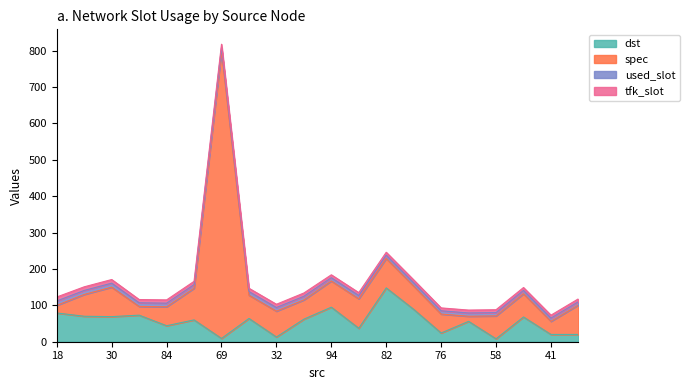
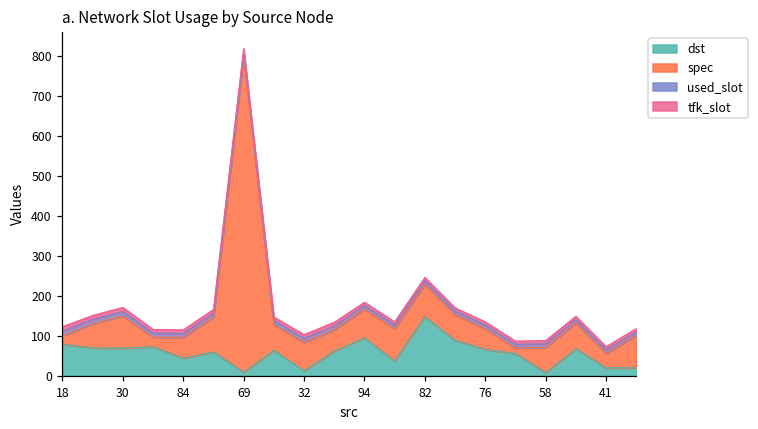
  {
    "dst": {
      "18": 80,
      "30": 70,
      "84": 40,
      "69": 10,
      "32": 10,
      "94": 100,
      "82": 150,
-     "76": 20,
+     "76": 70,
      "58": 10,
      "41": 20
    },
    "spec": {
      "18": 20,
      "30": 80,
      "84": 50,
      "69": 790,
      "32": 70,
      "94": 70,
      "82": 80,
      "76": 50,
      "58": 60,
      "41": 40
    },
    "used_slot": {
      "18": 10,
      "30": 10,
      "84": 10,
      "69": 10,
      "32": 10,
      "94": 10,
      "82": 10,
      "76": 10,
      "58": 10,
      "41": 10
    },
    "tfk_slot": {
      "18": 10,
      "30": 10,
      "84": 10,
      "69": 10,
      "32": 10,
      "94": 10,
      "82": 10,
      "76": 10,
      "58": 10,
      "41": 10
    }
  }
